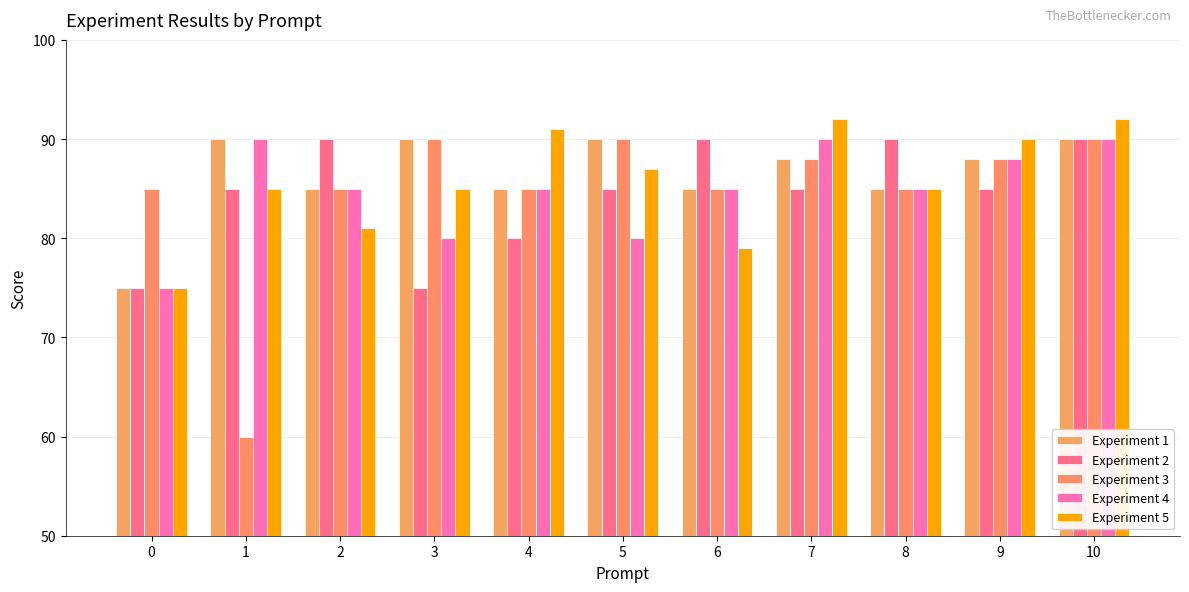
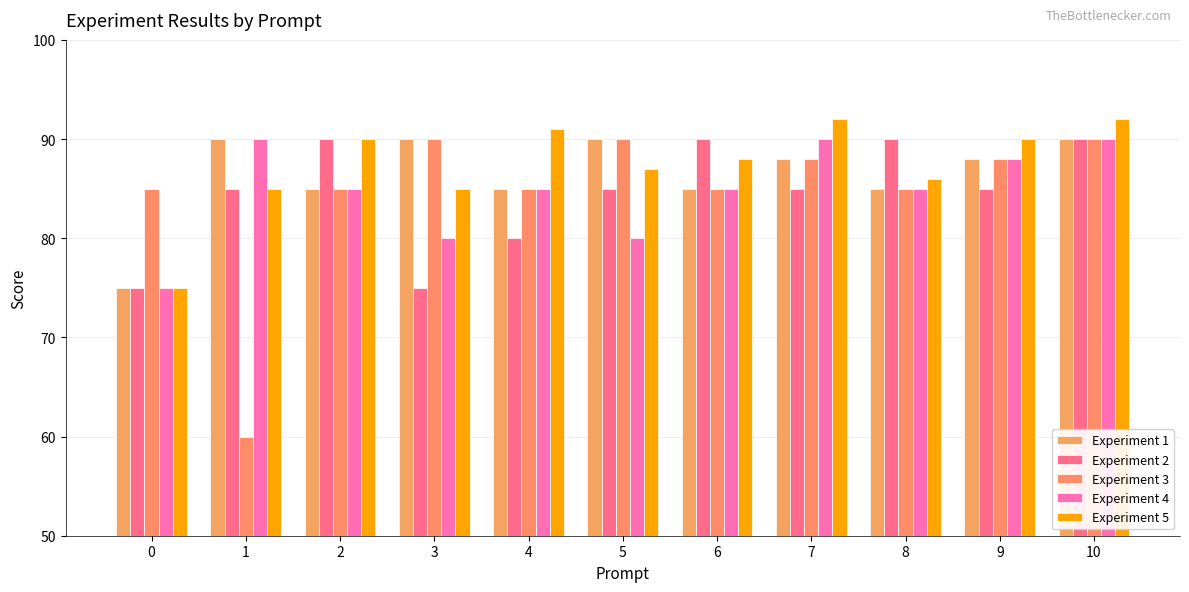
  {
    "Experiment 5": {
      "0": 75,
      "1": 85,
-     "2": 81,
+     "2": 90,
      "3": 85,
      "4": 91,
      "5": 87,
-     "6": 79,
+     "6": 88,
      "7": 92,
-     "8": 85,
+     "8": 86,
      "9": 90,
      "10": 92
    }
  }
